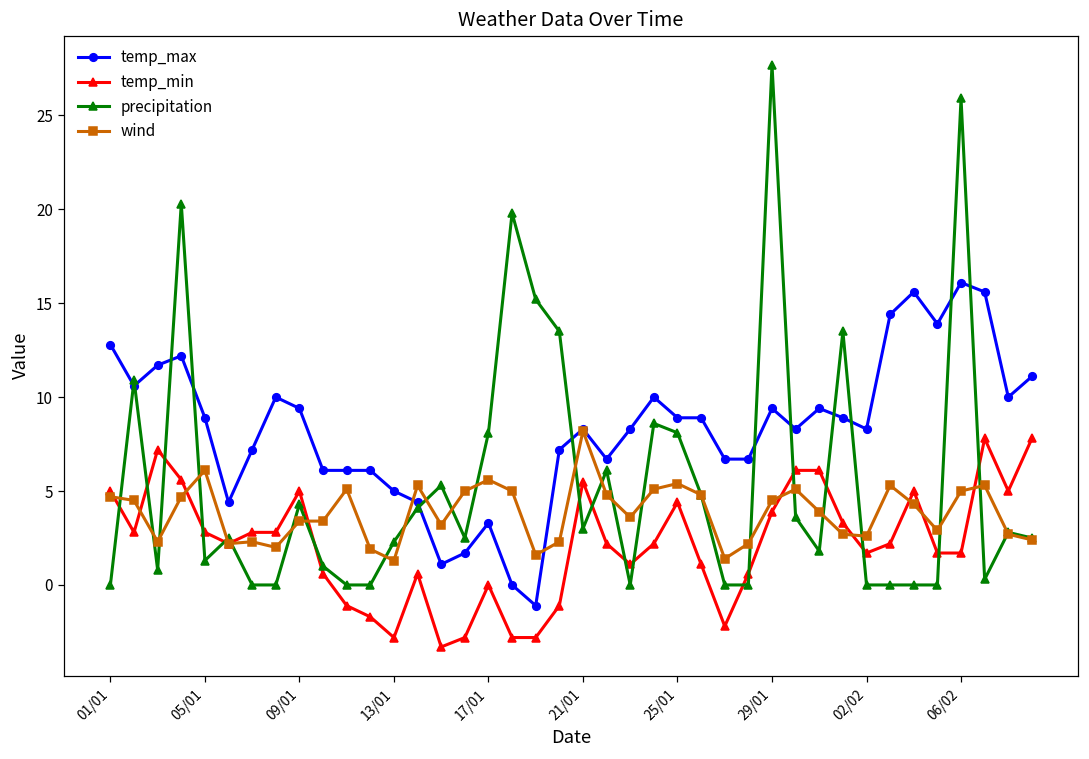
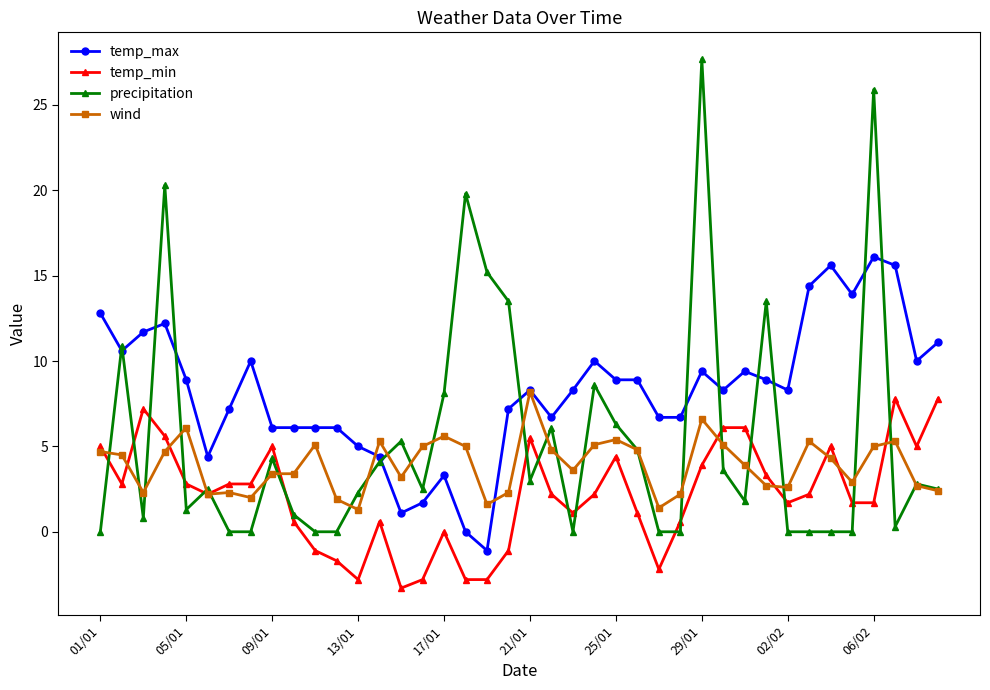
  {
    "temp_max": {
      "01/01": 12.8,
      "05/01": 8.9,
-     "09/01": 9.4,
+     "09/01": 6.1,
      "13/01": 5.0,
      "17/01": 3.3,
      "25/01": 8.9,
      "29/01": 9.4,
      "02/02": 8.3,
      "06/02": 16.1
    },
    "temp_min": {
      "01/01": 5.0,
      "05/01": 2.8,
      "09/01": 5.0,
      "13/01": -2.8,
      "17/01": 0.0,
      "21/01": 5.5,
      "25/01": 4.4,
      "29/01": 3.9,
      "02/02": 1.7,
      "06/02": 1.7
    },
    "precipitation": {
      "01/01": 0.0,
      "05/01": 1.3,
      "09/01": 4.3,
      "13/01": 2.3,
      "17/01": 8.1,
      "21/01": 3.0,
-     "25/01": 8.1,
+     "25/01": 6.3,
      "29/01": 27.7,
      "02/02": 0.0,
      "06/02": 25.9
    },
    "wind": {
      "01/01": 4.7,
      "05/01": 6.1,
      "09/01": 3.4,
      "13/01": 1.3,
      "17/01": 5.6,
      "25/01": 5.4,
-     "29/01": 4.5,
+     "29/01": 6.6,
      "02/02": 2.6,
      "06/02": 5.0
    }
  }
